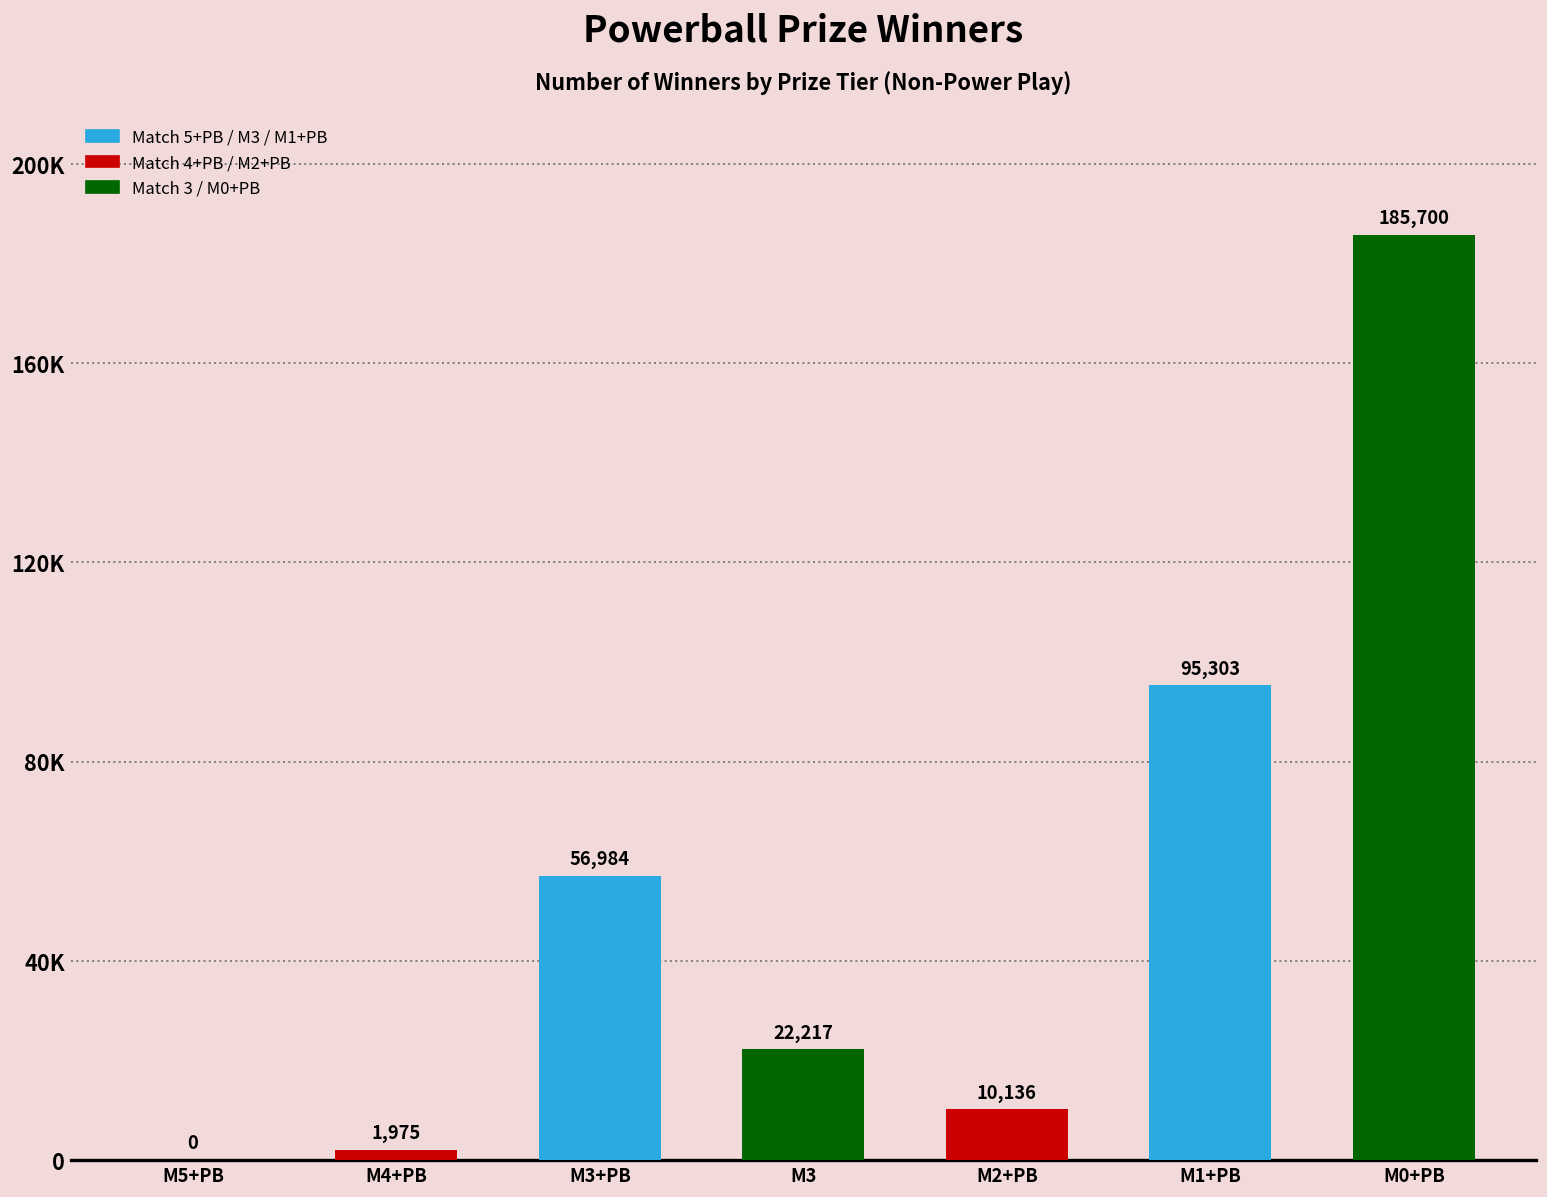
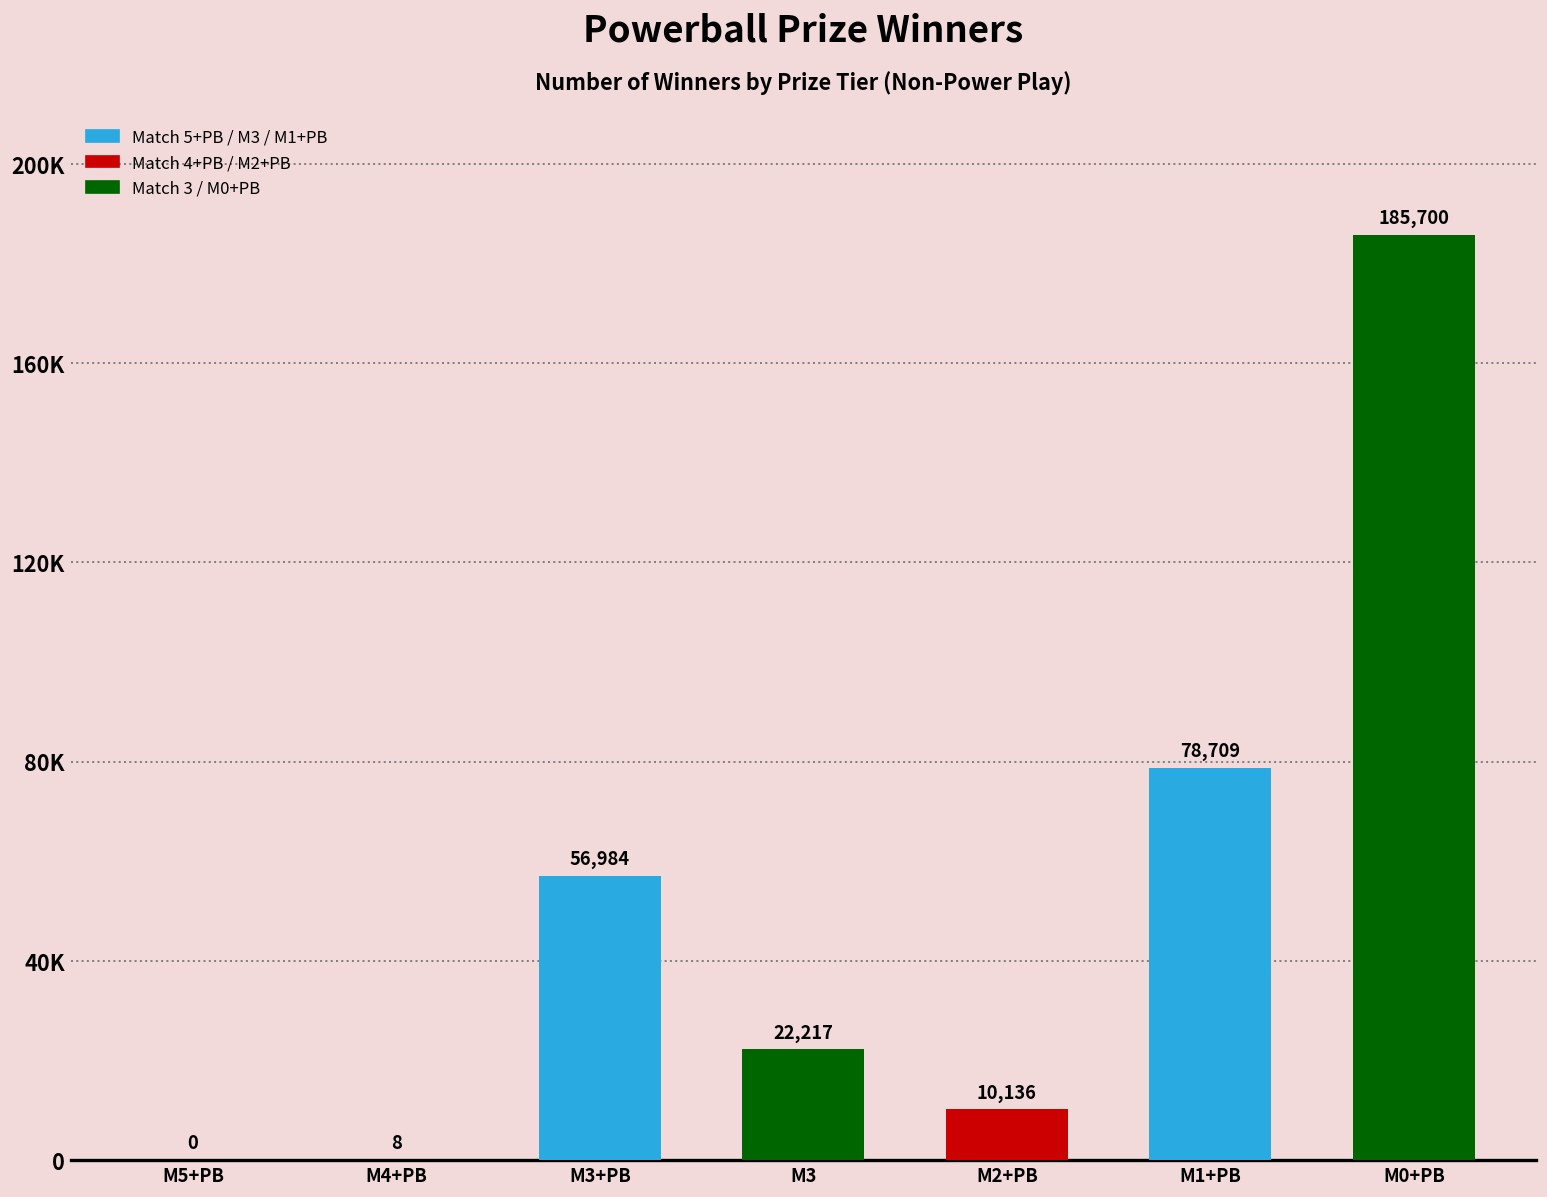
  {
    "M5+PB": "0",
-   "M4+PB": "1,975",
+   "M4+PB": "8",
    "M3+PB": "56,984",
    "M3": "22,217",
    "M2+PB": "10,136",
-   "M1+PB": "95,303",
+   "M1+PB": "78,709",
    "M0+PB": "185,700"
  }
